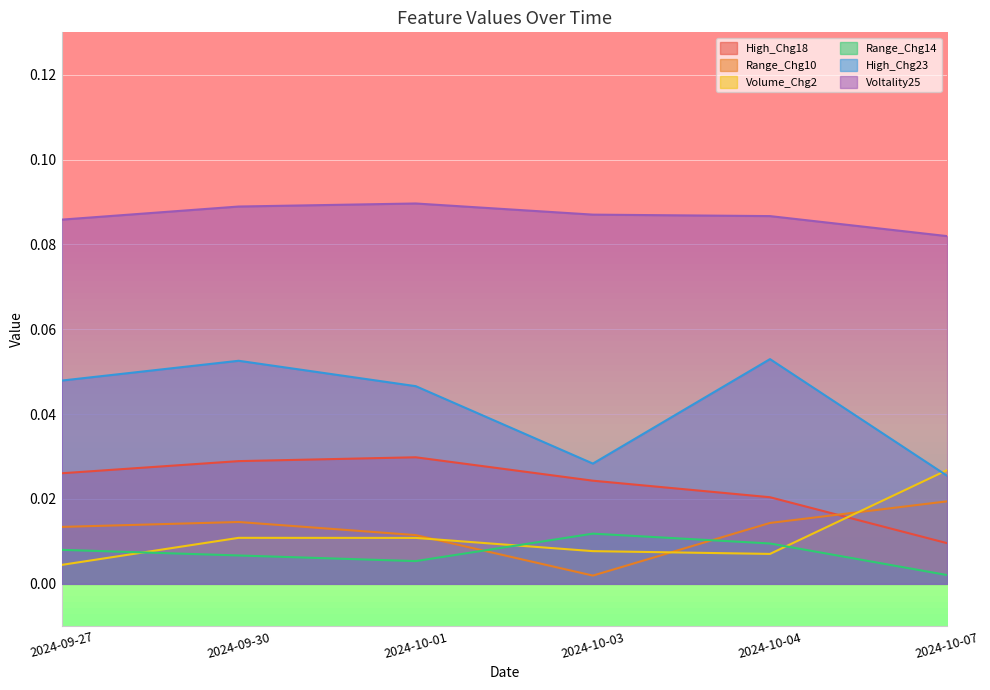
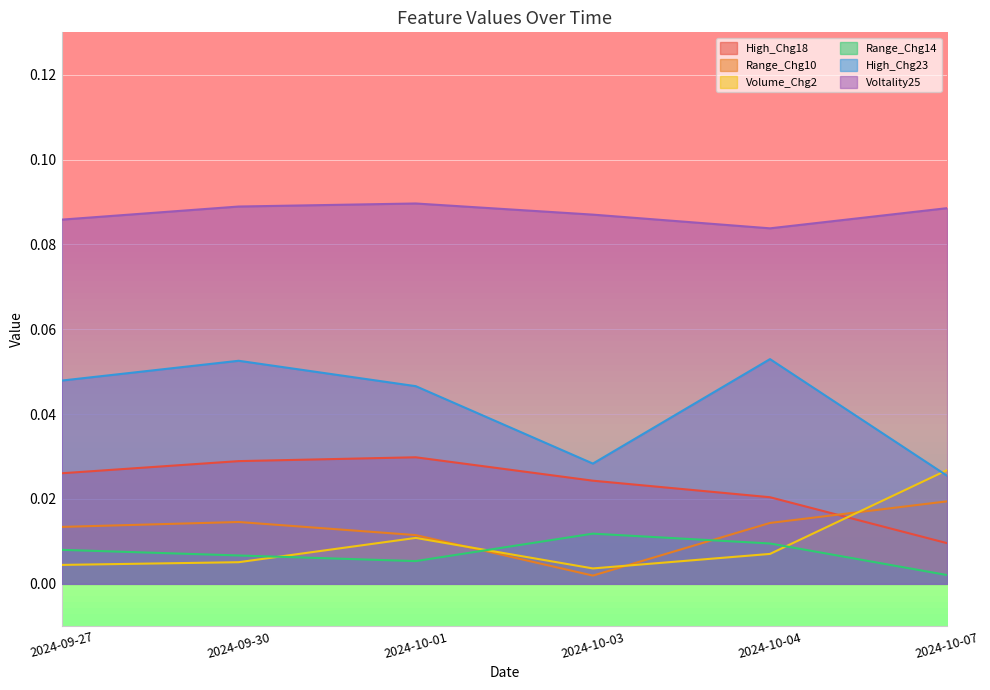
  {
    "Volume_Chg2": {
      "2024-09-27": 0.004,
-     "2024-09-30": 0.011,
+     "2024-09-30": 0.005,
      "2024-10-01": 0.011,
-     "2024-10-03": 0.008,
+     "2024-10-03": 0.004,
      "2024-10-04": 0.007,
      "2024-10-07": 0.027
    },
    "Range_Chg14": {
      "2024-09-27": 0.008,
      "2024-09-30": 0.007,
      "2024-10-01": 0.005,
      "2024-10-03": 0.012,
      "2024-10-04": 0.010,
      "2024-10-07": 0.002
    },
    "High_Chg23": {
      "2024-09-27": 0.048,
      "2024-09-30": 0.053,
      "2024-10-01": 0.047,
      "2024-10-03": 0.028,
      "2024-10-04": 0.053,
      "2024-10-07": 0.025
    },
    "Voltality25": {
      "2024-09-27": 0.086,
      "2024-09-30": 0.089,
      "2024-10-01": 0.090,
      "2024-10-03": 0.087,
-     "2024-10-04": 0.087,
-     "2024-10-07": 0.082
+     "2024-10-04": 0.084,
+     "2024-10-07": 0.089
    }
  }
